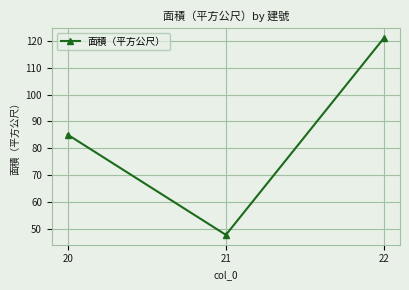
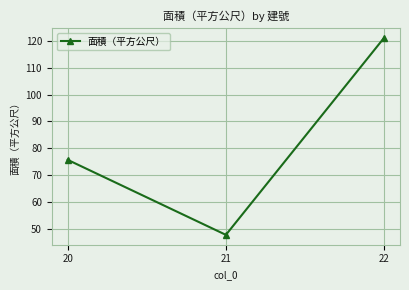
  {
-   "20": 85,
+   "20": 76,
    "21": 48,
    "22": 121
  }
